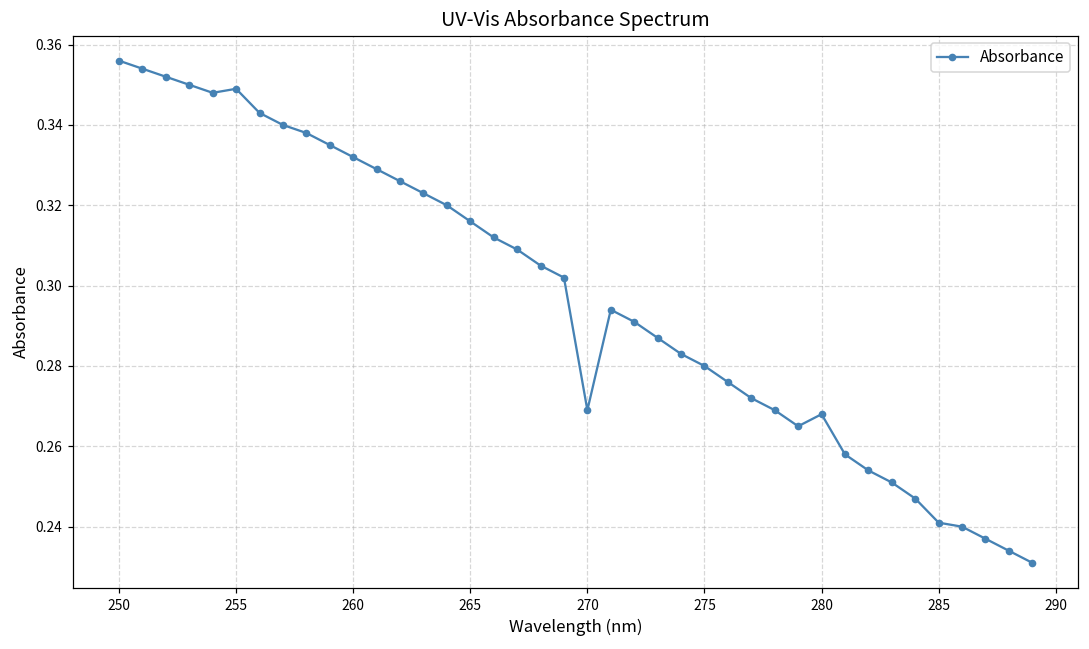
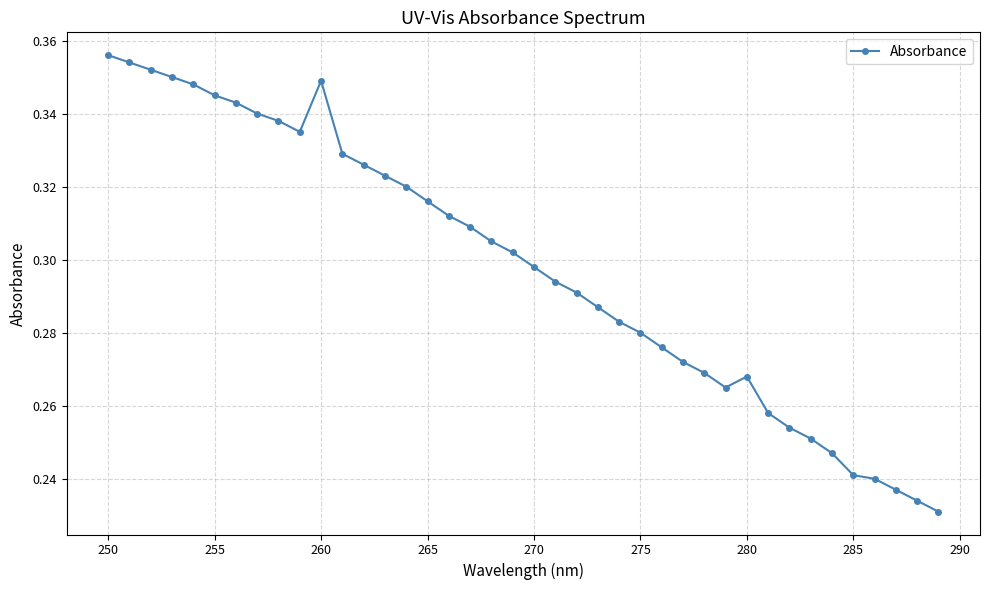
  {
    "250": 0.356,
-   "255": 0.349,
-   "260": 0.332,
+   "255": 0.345,
+   "260": 0.349,
    "265": 0.316,
-   "270": 0.269,
+   "270": 0.298,
    "275": 0.280,
    "280": 0.268,
    "285": 0.241
  }
